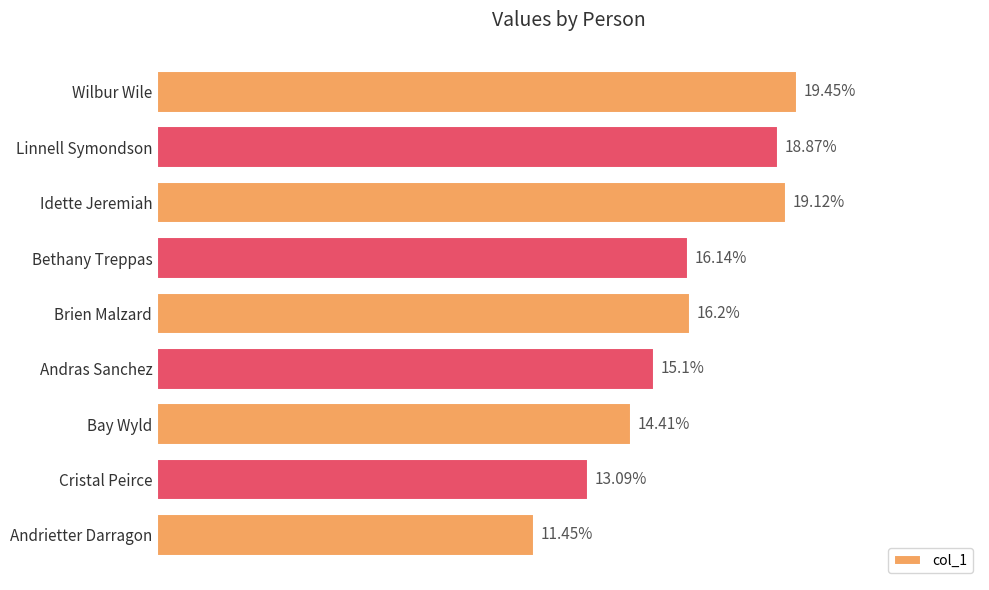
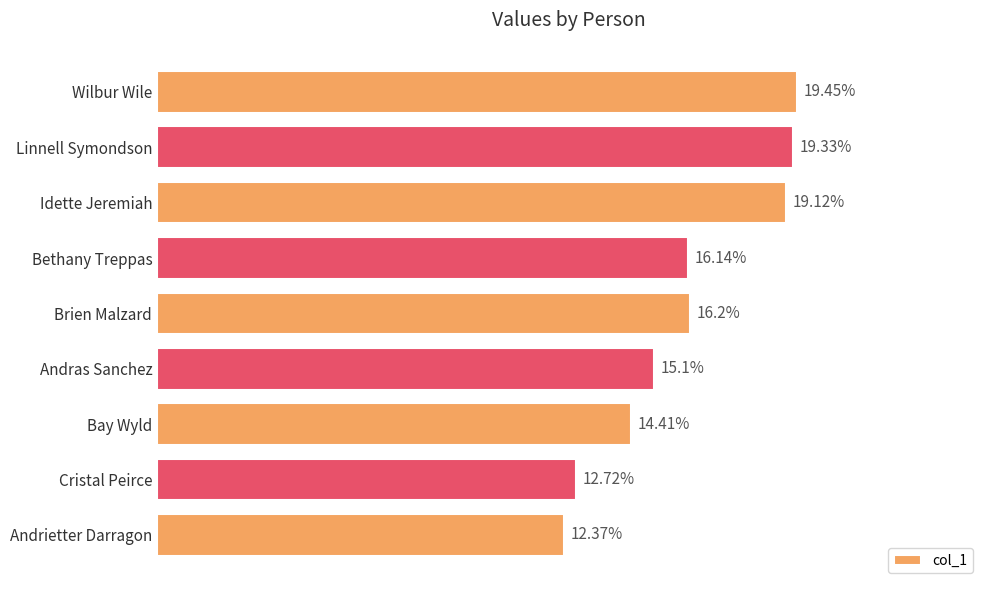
  {
    "Wilbur Wile": "19.45%",
-   "Linnell Symondson": "18.87%",
+   "Linnell Symondson": "19.33%",
    "Idette Jeremiah": "19.12%",
    "Bethany Treppas": "16.14%",
    "Brien Malzard": "16.2%",
    "Andras Sanchez": "15.1%",
    "Bay Wyld": "14.41%",
-   "Cristal Peirce": "13.09%",
-   "Andrietter Darragon": "11.45%"
+   "Cristal Peirce": "12.72%",
+   "Andrietter Darragon": "12.37%"
  }
